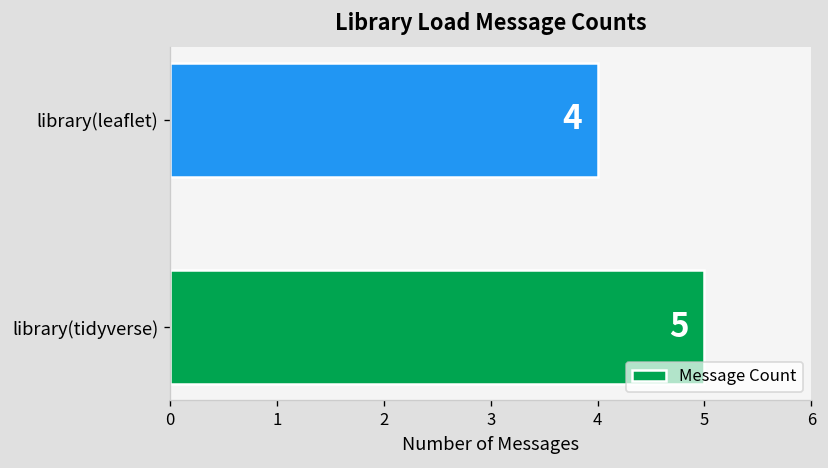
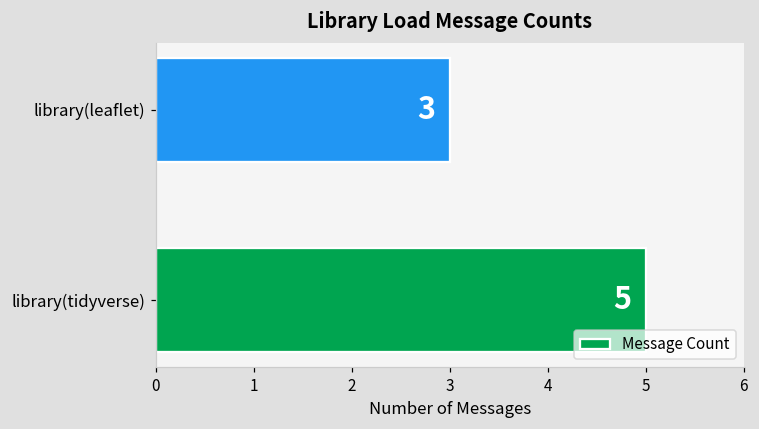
  {
-   "library(leaflet)": 4,
+   "library(leaflet)": 3,
    "library(tidyverse)": 5
  }
